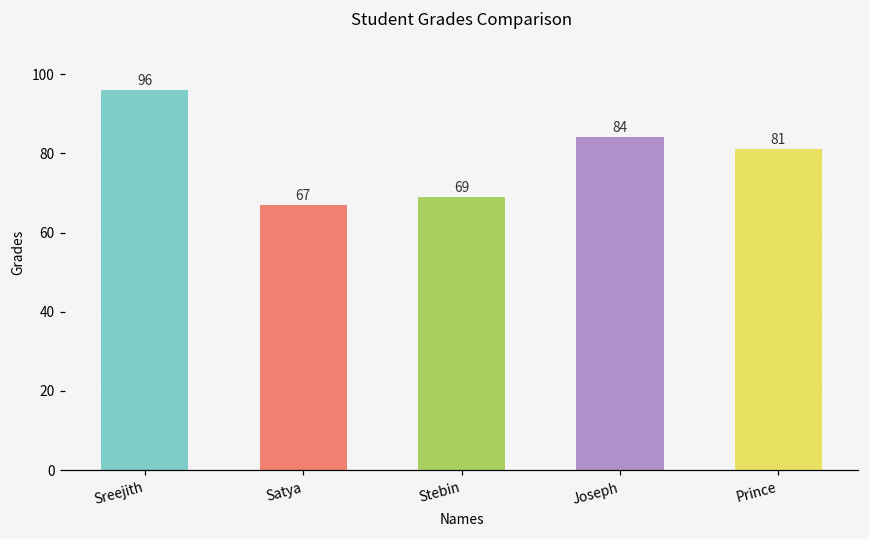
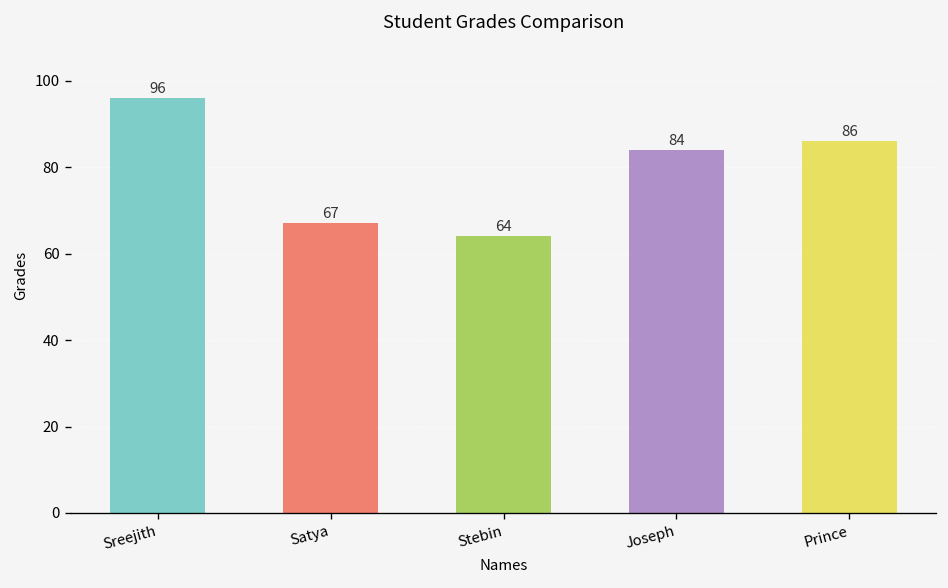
  {
    "Sreejith": 96,
    "Satya": 67,
-   "Stebin": 69,
+   "Stebin": 64,
    "Joseph": 84,
-   "Prince": 81
+   "Prince": 86
  }
